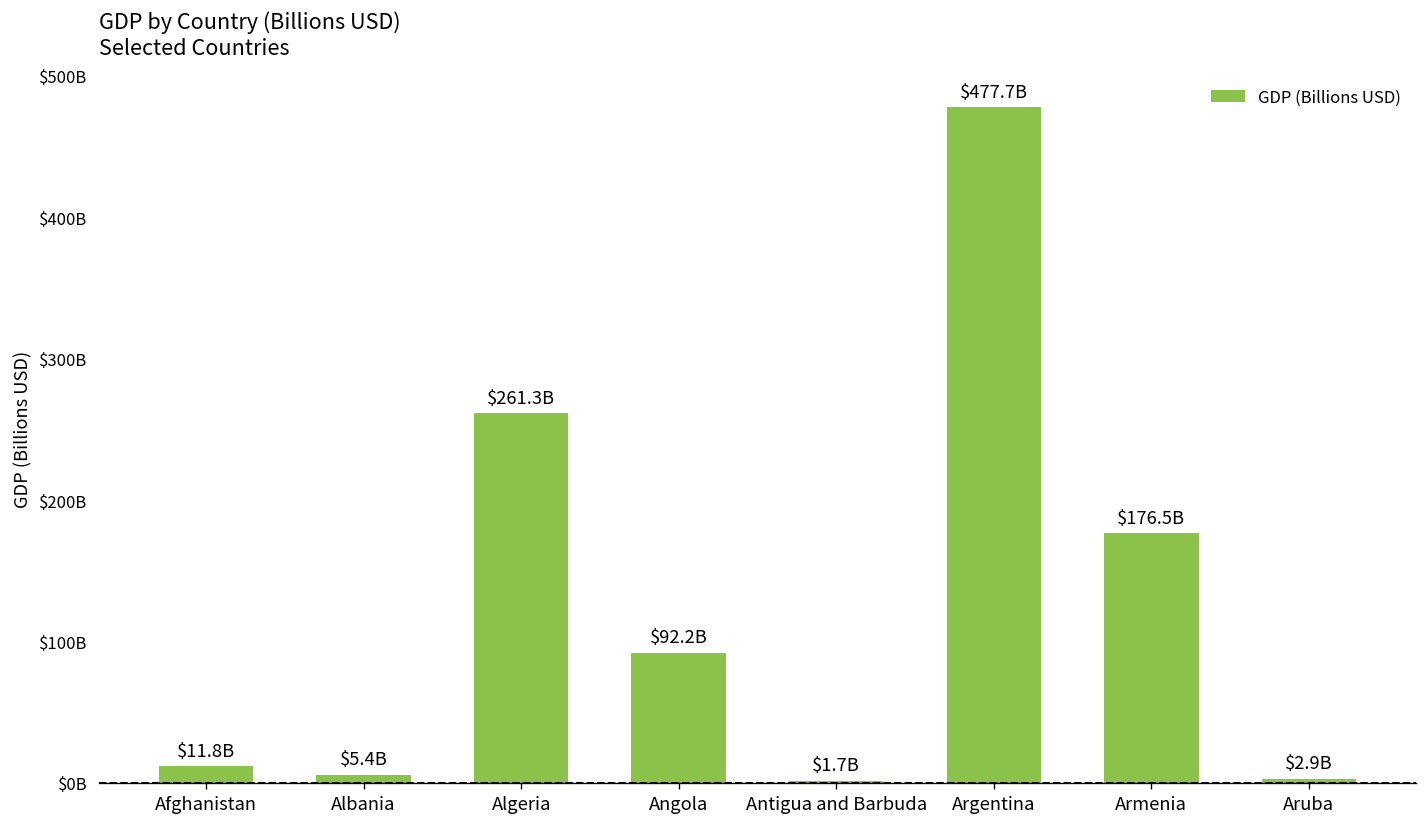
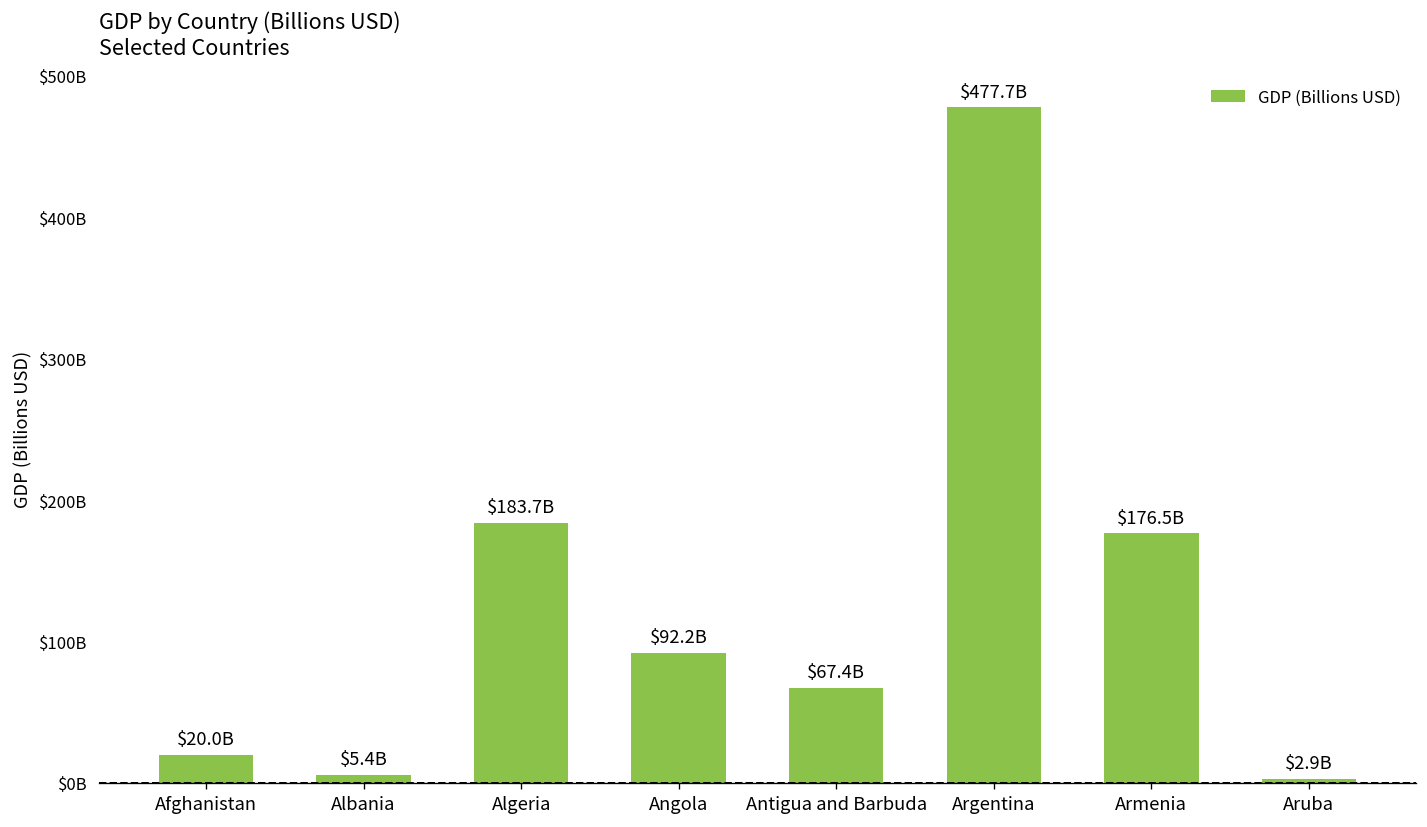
  {
-   "Afghanistan": "$11.8B",
+   "Afghanistan": "$20.0B",
    "Albania": "$5.4B",
-   "Algeria": "$261.3B",
+   "Algeria": "$183.7B",
    "Angola": "$92.2B",
-   "Antigua and Barbuda": "$1.7B",
+   "Antigua and Barbuda": "$67.4B",
    "Argentina": "$477.7B",
    "Armenia": "$176.5B",
    "Aruba": "$2.9B"
  }
